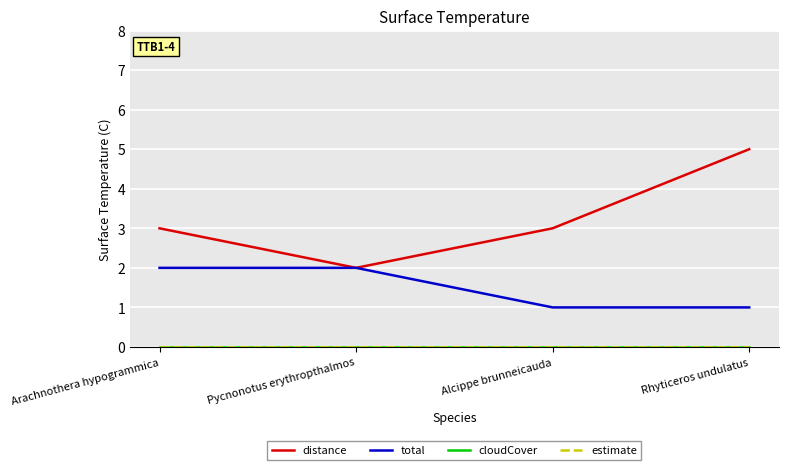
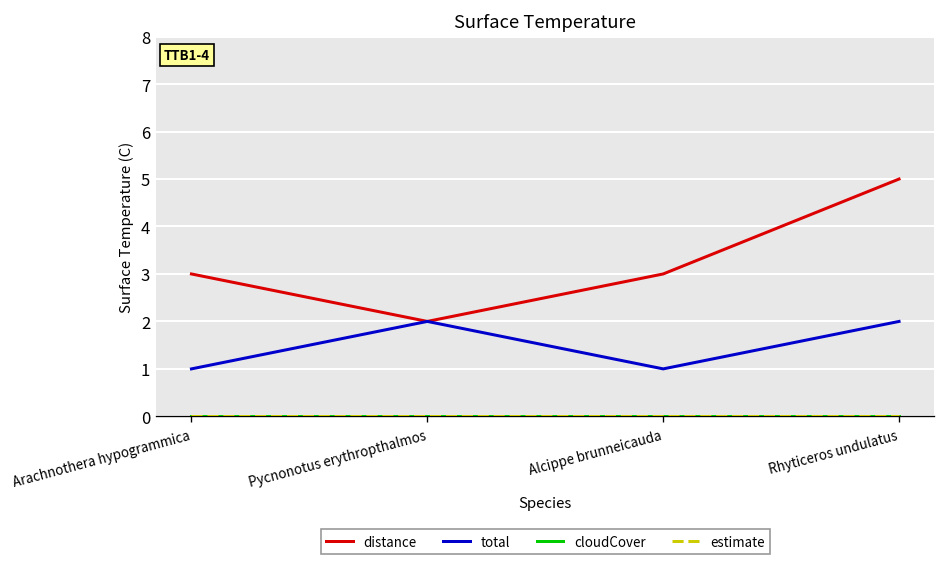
  {
    "distance": {
      "Arachnothera hypogrammica": 3,
      "Alcippe brunneicauda": 3,
      "Rhyticeros undulatus": 5
    },
    "total": {
-     "Arachnothera hypogrammica": 2,
+     "Arachnothera hypogrammica": 1,
      "Alcippe brunneicauda": 1,
-     "Rhyticeros undulatus": 1
+     "Rhyticeros undulatus": 2
    },
    "estimate": {
      "Arachnothera hypogrammica": 0,
      "Pycnonotus erythropthalmos": 0,
      "Alcippe brunneicauda": 0,
      "Rhyticeros undulatus": 0
    }
  }
